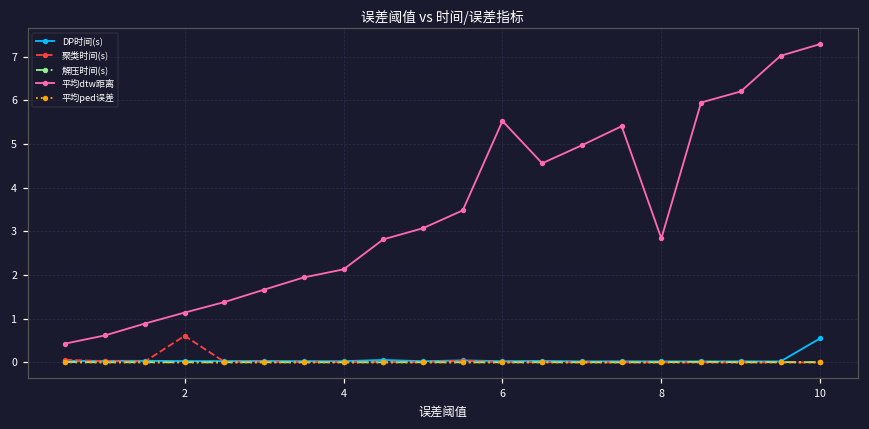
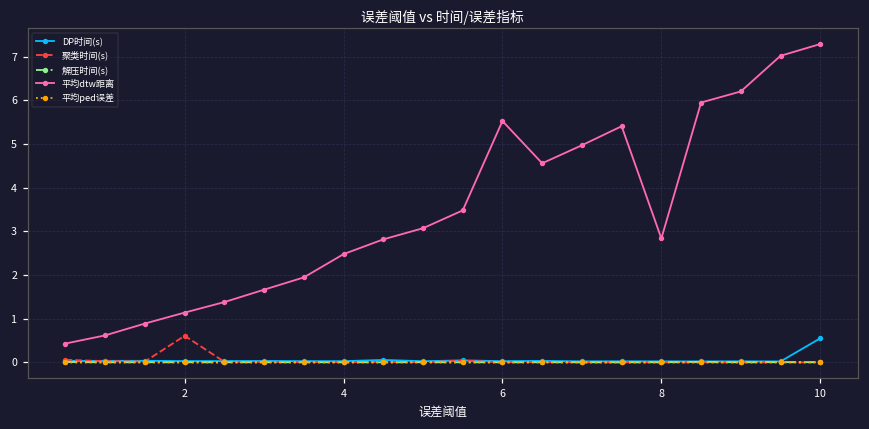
  {
    "DP时间(s)": {
      "10": 0.6
    },
    "聚类时间(s)": {
      "2": 0.6
    },
    "平均dtw距离": {
      "2": 1.1,
-     "4": 2.1,
+     "4": 2.5,
      "6": 5.5,
      "8": 2.8,
      "10": 7.3
    }
  }
